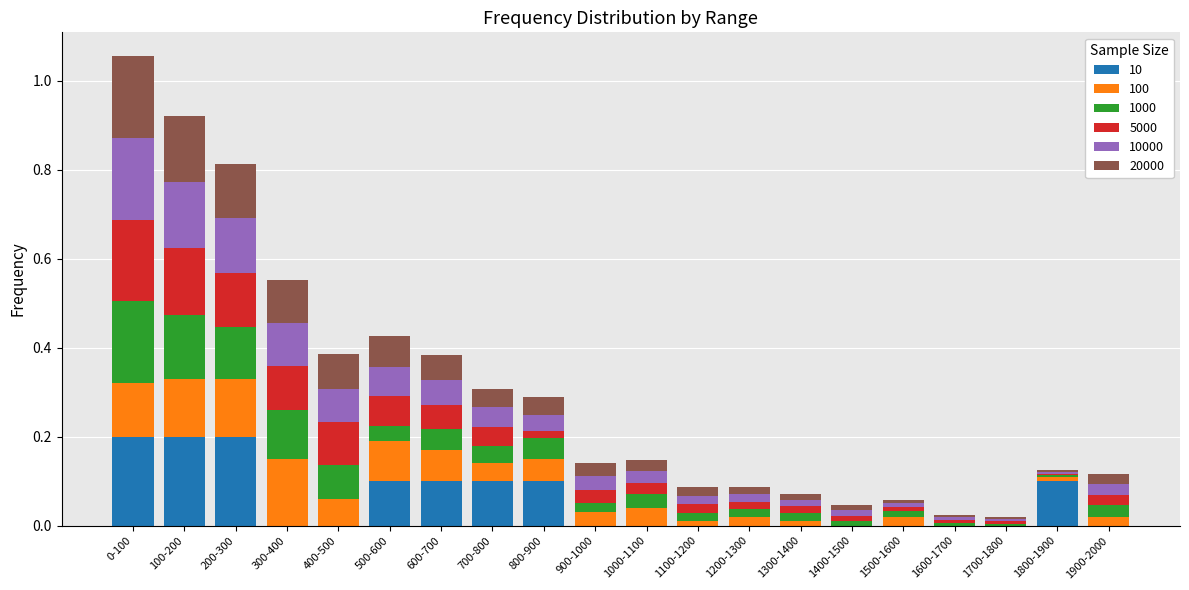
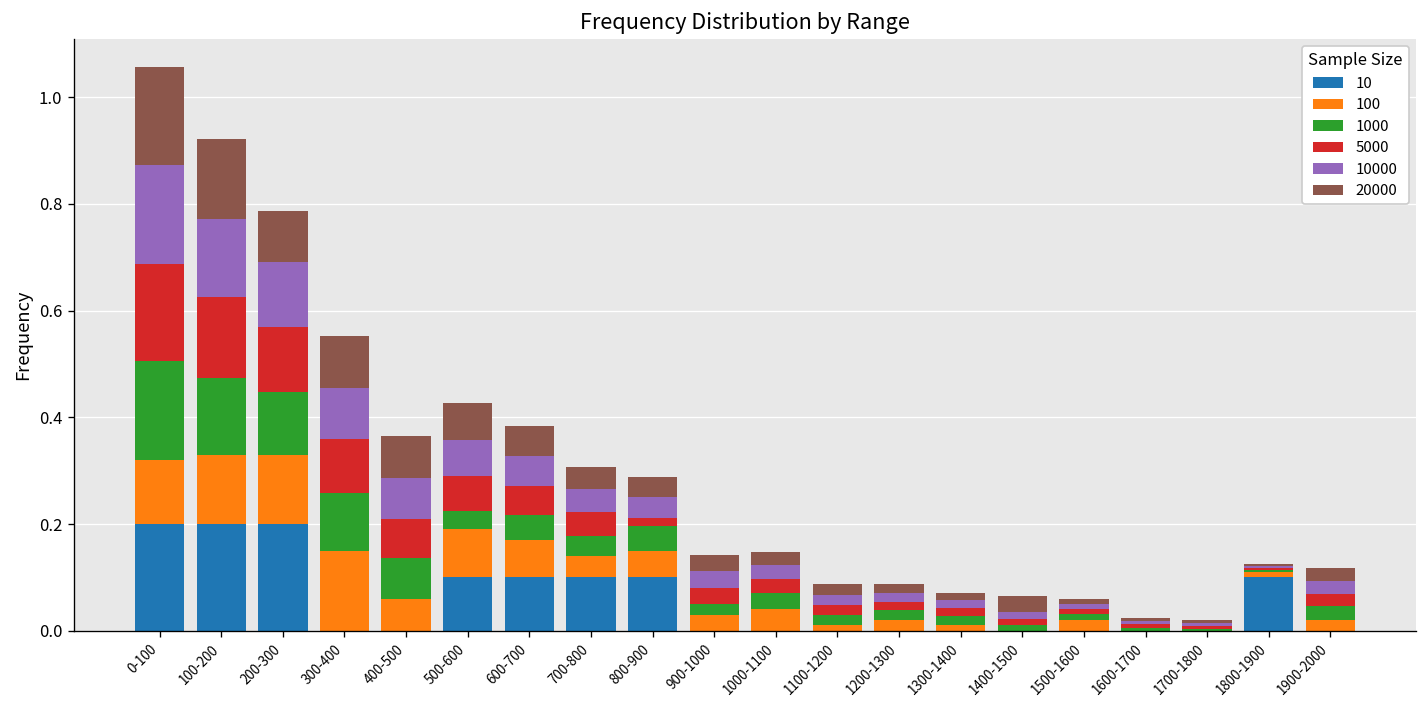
  {
    "10": {
      "0-100": 0.20,
      "100-200": 0.20,
      "200-300": 0.20,
      "300-400": 0.00,
      "400-500": 0.00,
      "500-600": 0.10,
      "600-700": 0.10,
      "700-800": 0.10,
      "800-900": 0.10,
      "900-1000": 0.00,
      "1000-1100": 0.00,
      "1100-1200": 0.00,
      "1200-1300": 0.00,
      "1300-1400": 0.00,
      "1400-1500": 0.00,
      "1500-1600": 0.00,
      "1600-1700": 0.00,
      "1700-1800": 0.00,
      "1800-1900": 0.10,
      "1900-2000": 0.00
    },
    "100": {
      "0-100": 0.12,
      "100-200": 0.13,
      "200-300": 0.13,
      "300-400": 0.15,
      "400-500": 0.06,
      "500-600": 0.09,
      "600-700": 0.07,
      "700-800": 0.04,
      "800-900": 0.05,
      "900-1000": 0.03,
      "1000-1100": 0.04,
      "1100-1200": 0.01,
      "1200-1300": 0.02,
      "1300-1400": 0.01,
      "1400-1500": 0.00,
      "1500-1600": 0.02,
      "1600-1700": 0.00,
      "1700-1800": 0.00,
      "1800-1900": 0.01,
      "1900-2000": 0.02
    },
    "1000": {
      "0-100": 0.19,
      "100-200": 0.14,
      "200-300": 0.12,
      "300-400": 0.11,
      "400-500": 0.08,
      "500-600": 0.03,
      "600-700": 0.05,
      "700-800": 0.04,
      "800-900": 0.05,
      "900-1000": 0.02,
      "1000-1100": 0.03,
      "1100-1200": 0.02,
      "1200-1300": 0.02,
      "1300-1400": 0.02,
      "1400-1500": 0.01,
      "1500-1600": 0.01,
      "1600-1700": 0.01,
      "1900-2000": 0.03
    },
    "5000": {
      "0-100": 0.18,
      "100-200": 0.15,
      "200-300": 0.12,
      "300-400": 0.10,
-     "400-500": 0.10,
+     "400-500": 0.07,
      "500-600": 0.07,
      "600-700": 0.05,
      "700-800": 0.04,
      "800-900": 0.01,
      "900-1000": 0.03,
      "1000-1100": 0.03,
      "1100-1200": 0.02,
      "1200-1300": 0.02,
      "1300-1400": 0.02,
      "1400-1500": 0.01,
      "1500-1600": 0.01,
      "1600-1700": 0.01,
      "1900-2000": 0.02
    },
    "10000": {
      "0-100": 0.18,
      "100-200": 0.15,
      "200-300": 0.12,
      "300-400": 0.10,
      "400-500": 0.08,
      "500-600": 0.07,
      "600-700": 0.06,
      "700-800": 0.04,
      "800-900": 0.04,
      "900-1000": 0.03,
      "1000-1100": 0.03,
      "1100-1200": 0.02,
      "1200-1300": 0.02,
      "1300-1400": 0.01,
      "1400-1500": 0.01,
      "1500-1600": 0.01,
      "1600-1700": 0.01,
      "1900-2000": 0.02
    },
    "20000": {
      "0-100": 0.18,
      "100-200": 0.15,
-     "200-300": 0.12,
+     "200-300": 0.09,
      "300-400": 0.10,
      "400-500": 0.08,
      "500-600": 0.07,
      "600-700": 0.06,
      "700-800": 0.04,
      "800-900": 0.04,
      "900-1000": 0.03,
      "1000-1100": 0.02,
      "1100-1200": 0.02,
      "1200-1300": 0.02,
      "1300-1400": 0.01,
-     "1400-1500": 0.01,
+     "1400-1500": 0.03,
      "1500-1600": 0.01,
      "1600-1700": 0.01,
      "1900-2000": 0.02
    }
  }
